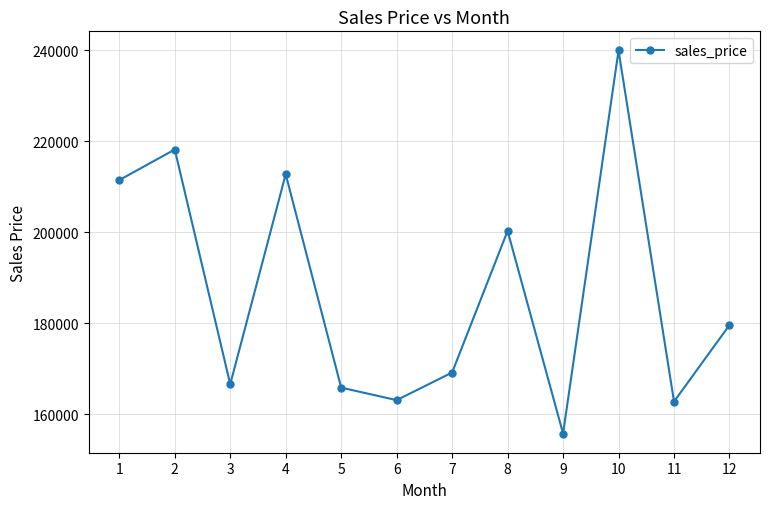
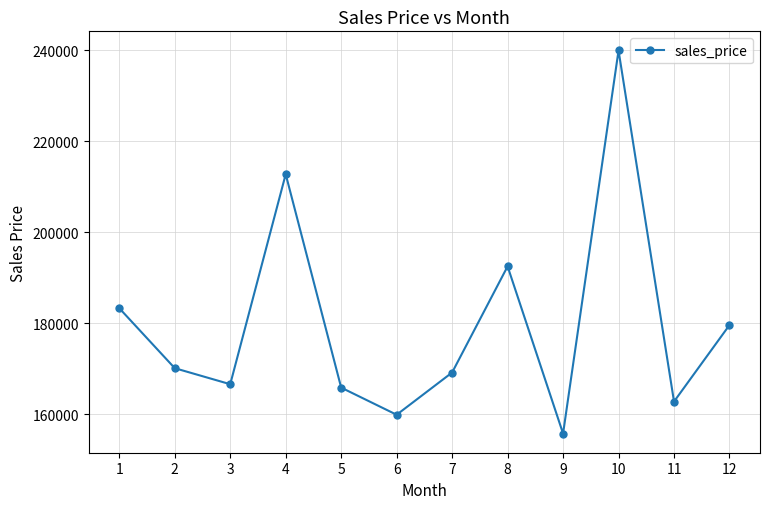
  {
-   "1": 211000,
-   "2": 218000,
+   "1": 183000,
+   "2": 170000,
    "3": 167000,
    "4": 213000,
    "5": 166000,
-   "6": 163000,
+   "6": 160000,
    "7": 169000,
-   "8": 200000,
+   "8": 193000,
    "9": 156000,
    "10": 240000,
    "11": 163000,
    "12": 180000
  }
